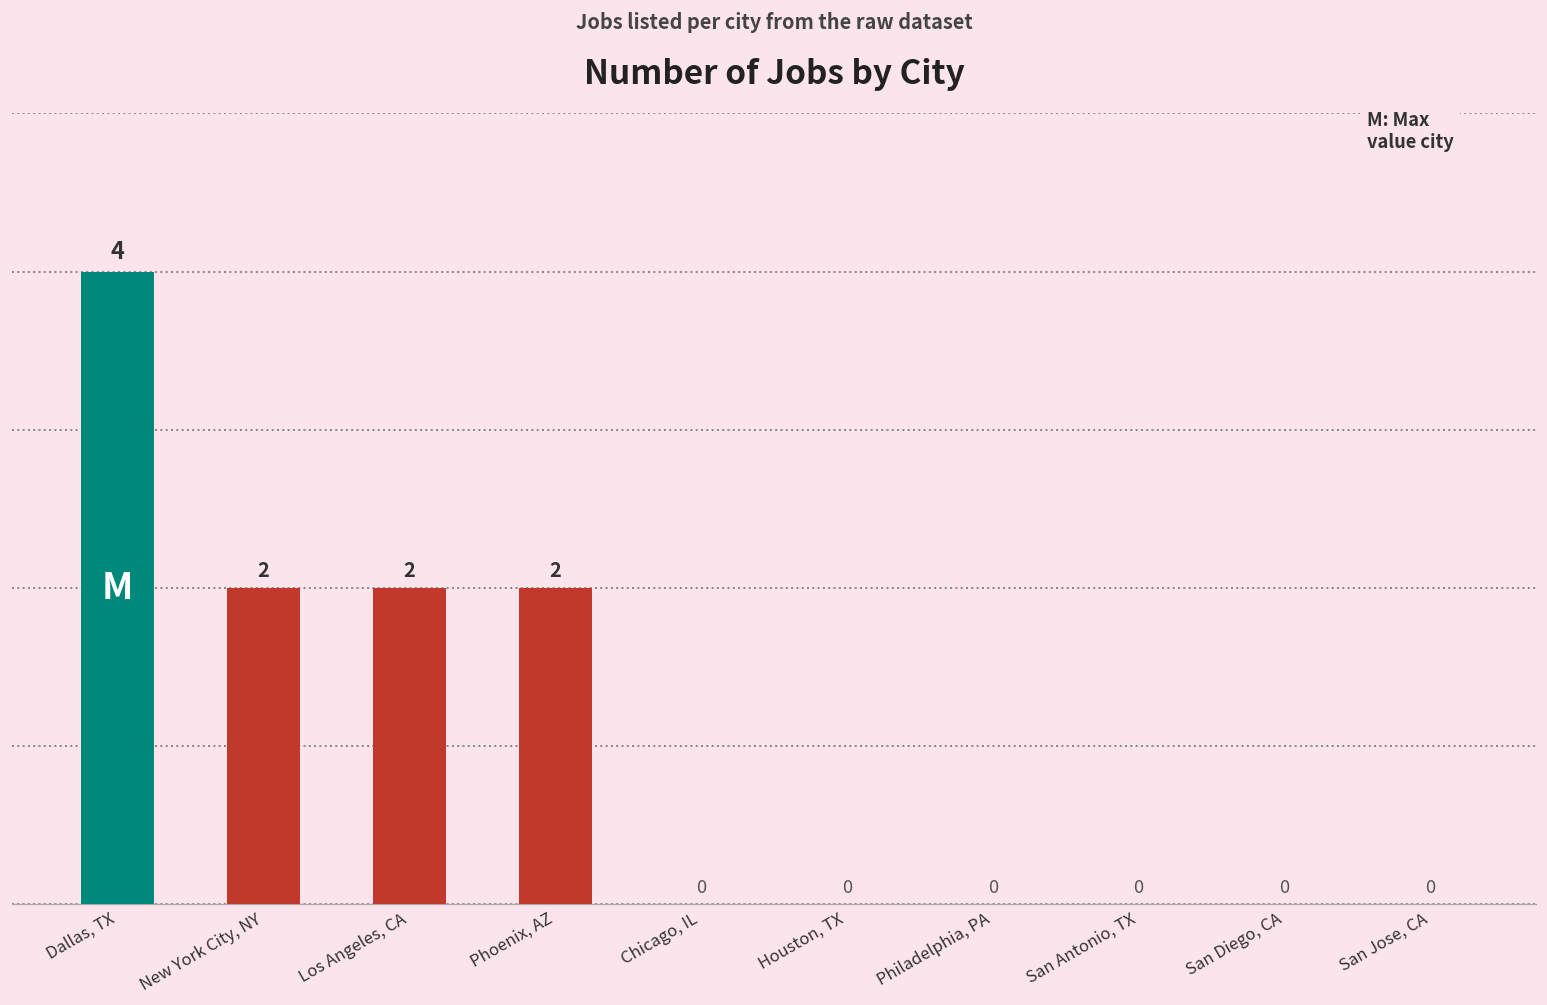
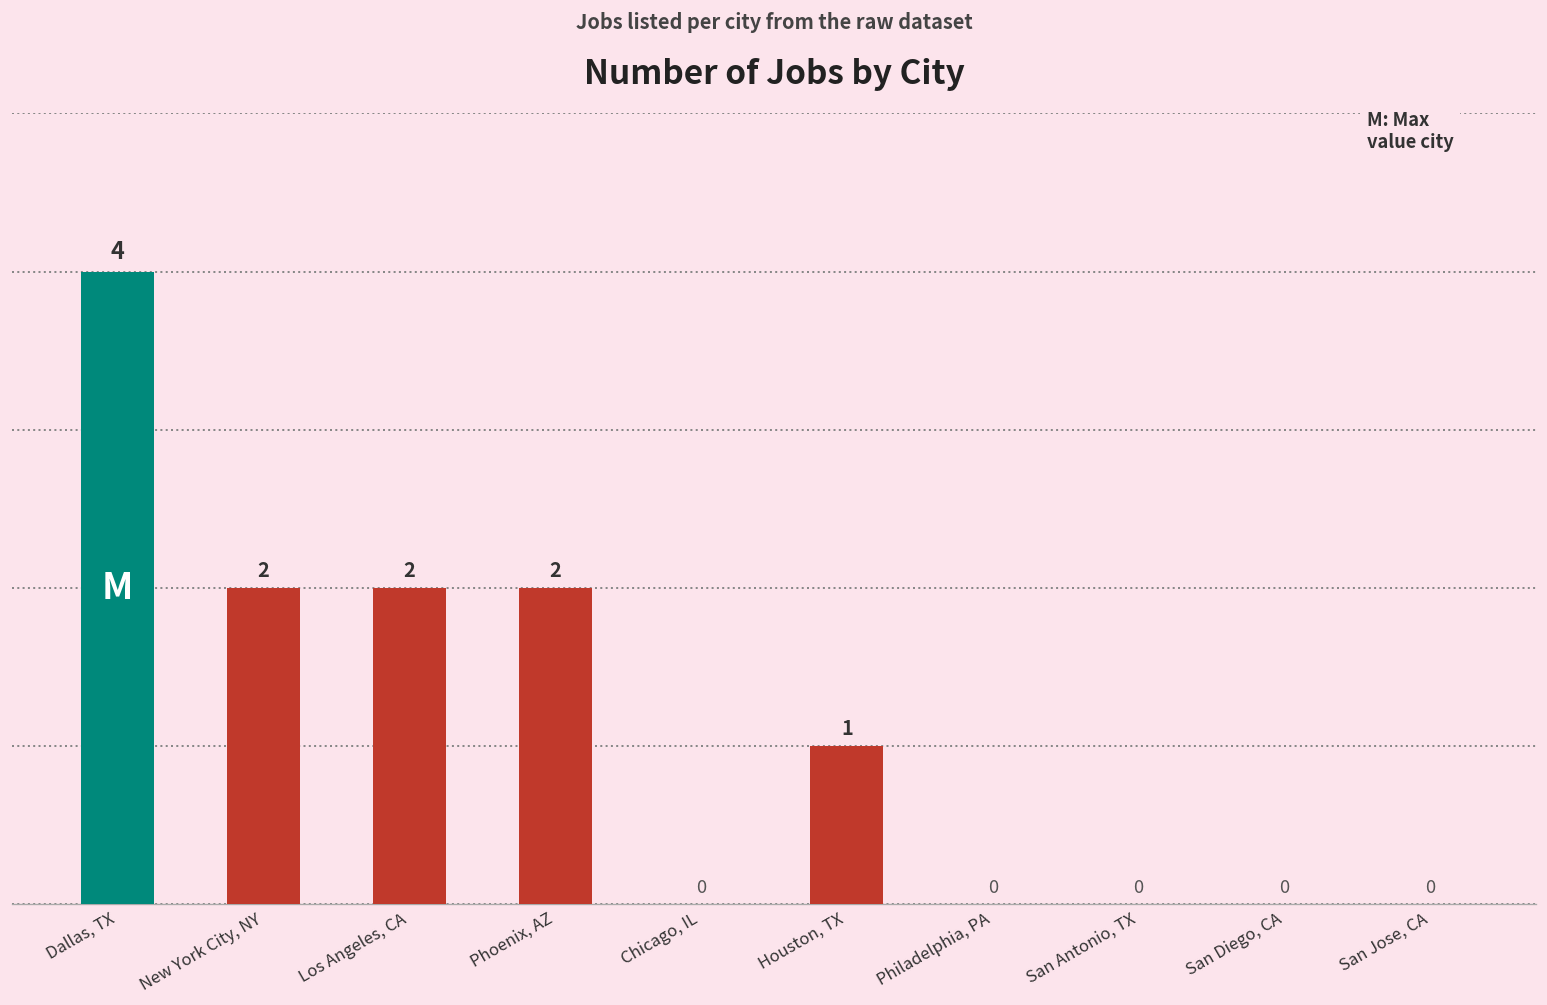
  {
    "Dallas, TX": 4,
    "New York City, NY": 2,
    "Los Angeles, CA": 2,
    "Phoenix, AZ": 2,
    "Chicago, IL": 0,
-   "Houston, TX": 0,
+   "Houston, TX": 1,
    "Philadelphia, PA": 0,
    "San Antonio, TX": 0,
    "San Diego, CA": 0,
    "San Jose, CA": 0
  }
